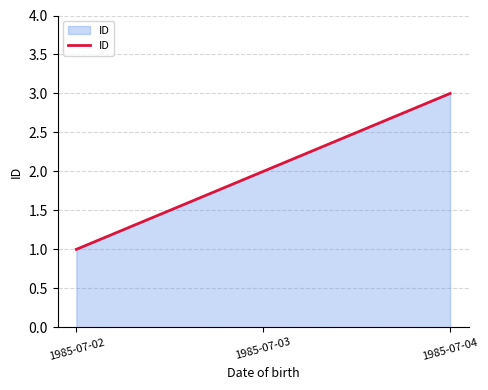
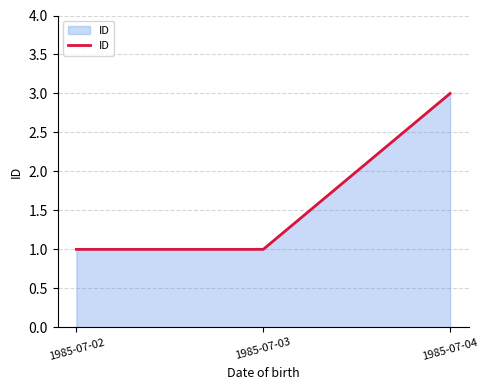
  {
    "1985-07-02": 1,
-   "1985-07-03": 2,
+   "1985-07-03": 1,
    "1985-07-04": 3
  }
